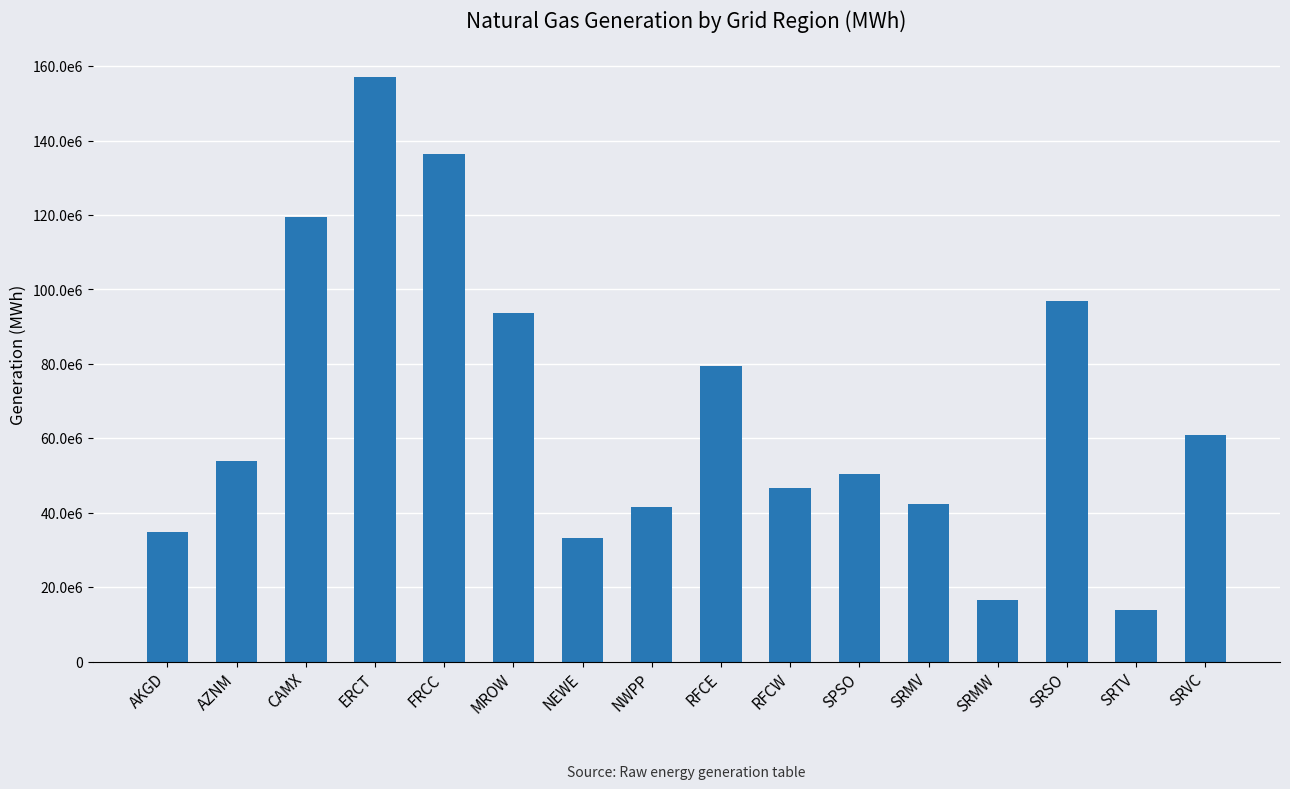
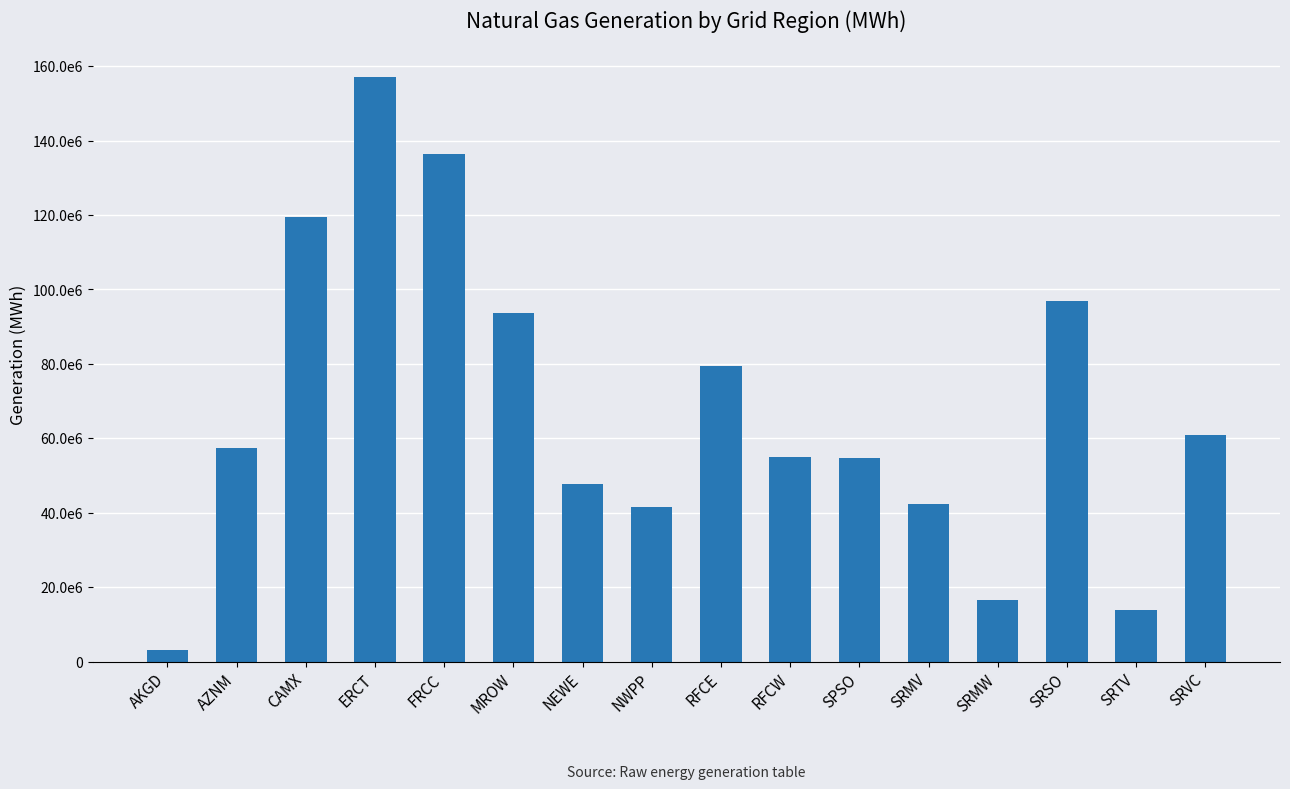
  {
-   "AKGD": 35000000,
-   "AZNM": 54000000,
+   "AKGD": 3000000,
+   "AZNM": 57000000,
    "CAMX": 120000000,
    "ERCT": 157000000,
    "FRCC": 136000000,
    "MROW": 94000000,
-   "NEWE": 33000000,
+   "NEWE": 48000000,
    "NWPP": 41000000,
    "RFCE": 79000000,
-   "RFCW": 47000000,
-   "SPSO": 50000000,
+   "RFCW": 55000000,
+   "SPSO": 55000000,
    "SRMV": 42000000,
    "SRMW": 17000000,
    "SRSO": 97000000,
    "SRTV": 14000000,
    "SRVC": 61000000
  }
